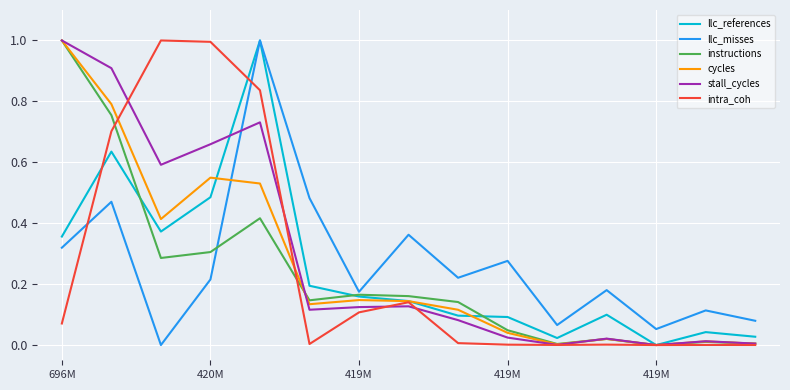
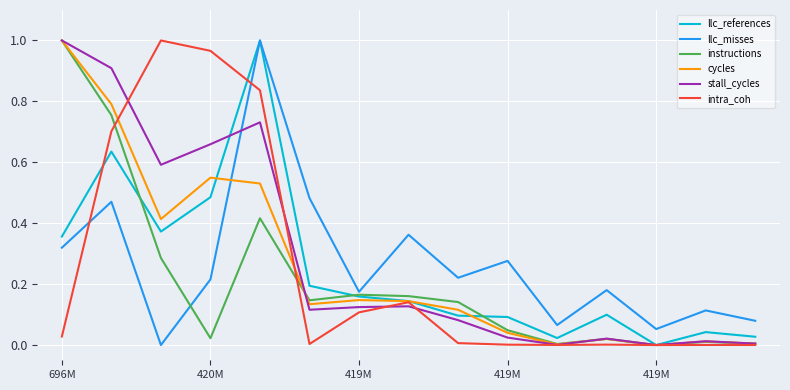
  {
    "instructions": {
-     "420M": 0.31
+     "420M": 0.02
    },
    "cycles": {
      "420M": 0.55
    },
    "stall_cycles": {
      "420M": 0.66
    },
    "intra_coh": {
-     "696M": 0.07,
-     "420M": 1.00
+     "696M": 0.03,
+     "420M": 0.97
    }
  }
